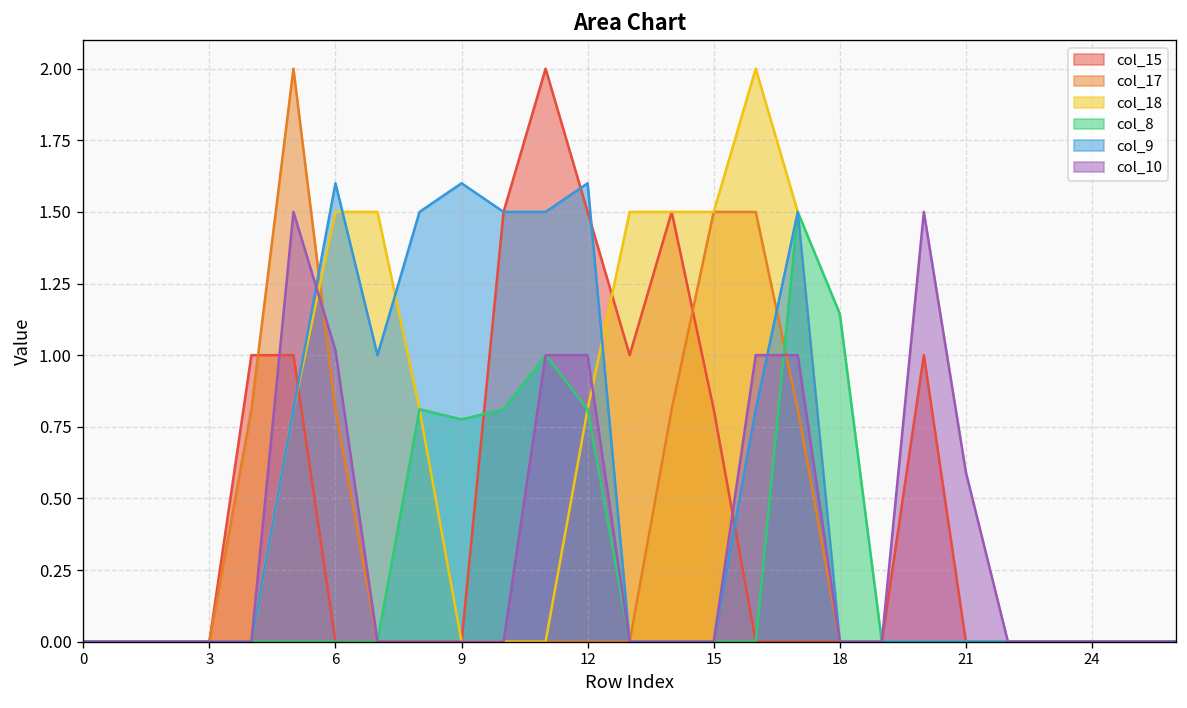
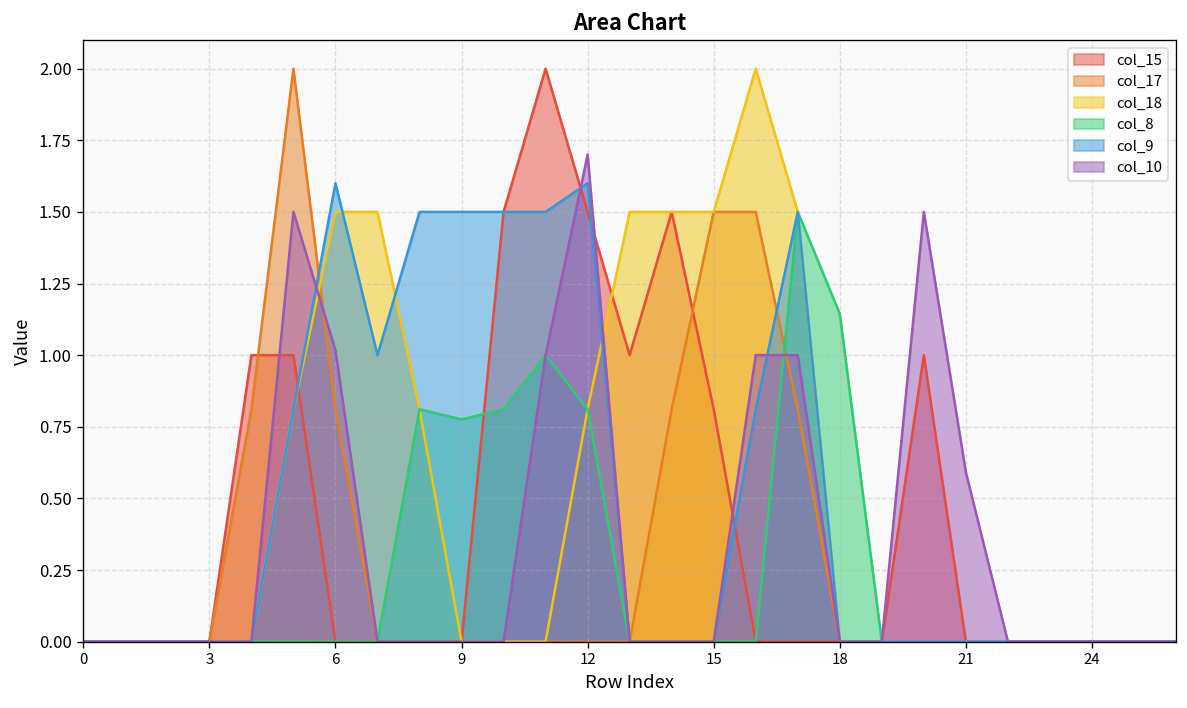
  {
    "col_8": {
      "9": 0.78,
      "18": 1.14
    },
    "col_9": {
      "6": 1.6,
-     "9": 1.6,
+     "9": 1.5,
      "12": 1.6
    },
    "col_10": {
      "6": 1.02,
-     "12": 1.0,
+     "12": 1.7,
      "21": 0.6
    }
  }
